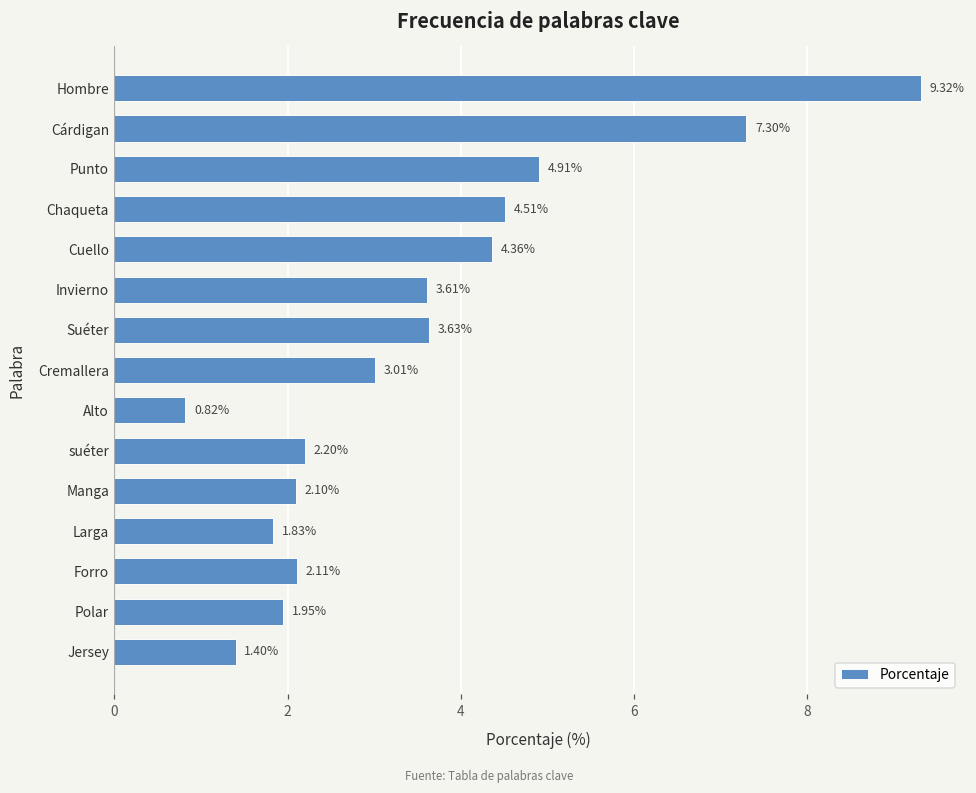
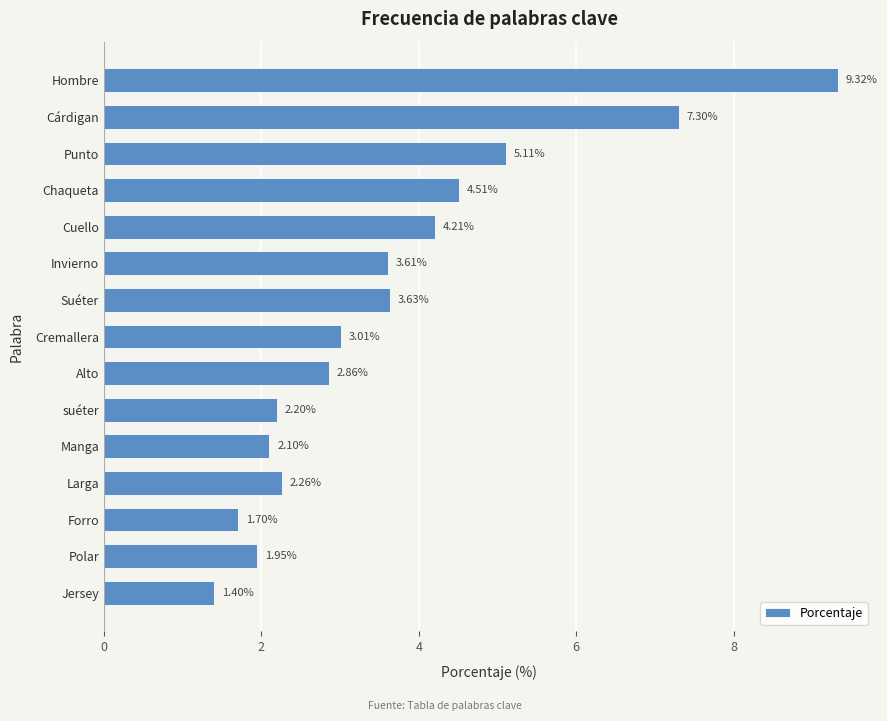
  {
    "Hombre": "9.32%",
    "Cárdigan": "7.30%",
-   "Punto": "4.91%",
+   "Punto": "5.11%",
    "Chaqueta": "4.51%",
-   "Cuello": "4.36%",
+   "Cuello": "4.21%",
    "Invierno": "3.61%",
    "Suéter": "3.63%",
    "Cremallera": "3.01%",
-   "Alto": "0.82%",
+   "Alto": "2.86%",
    "suéter": "2.20%",
    "Manga": "2.10%",
-   "Larga": "1.83%",
-   "Forro": "2.11%",
+   "Larga": "2.26%",
+   "Forro": "1.70%",
    "Polar": "1.95%",
    "Jersey": "1.40%"
  }
